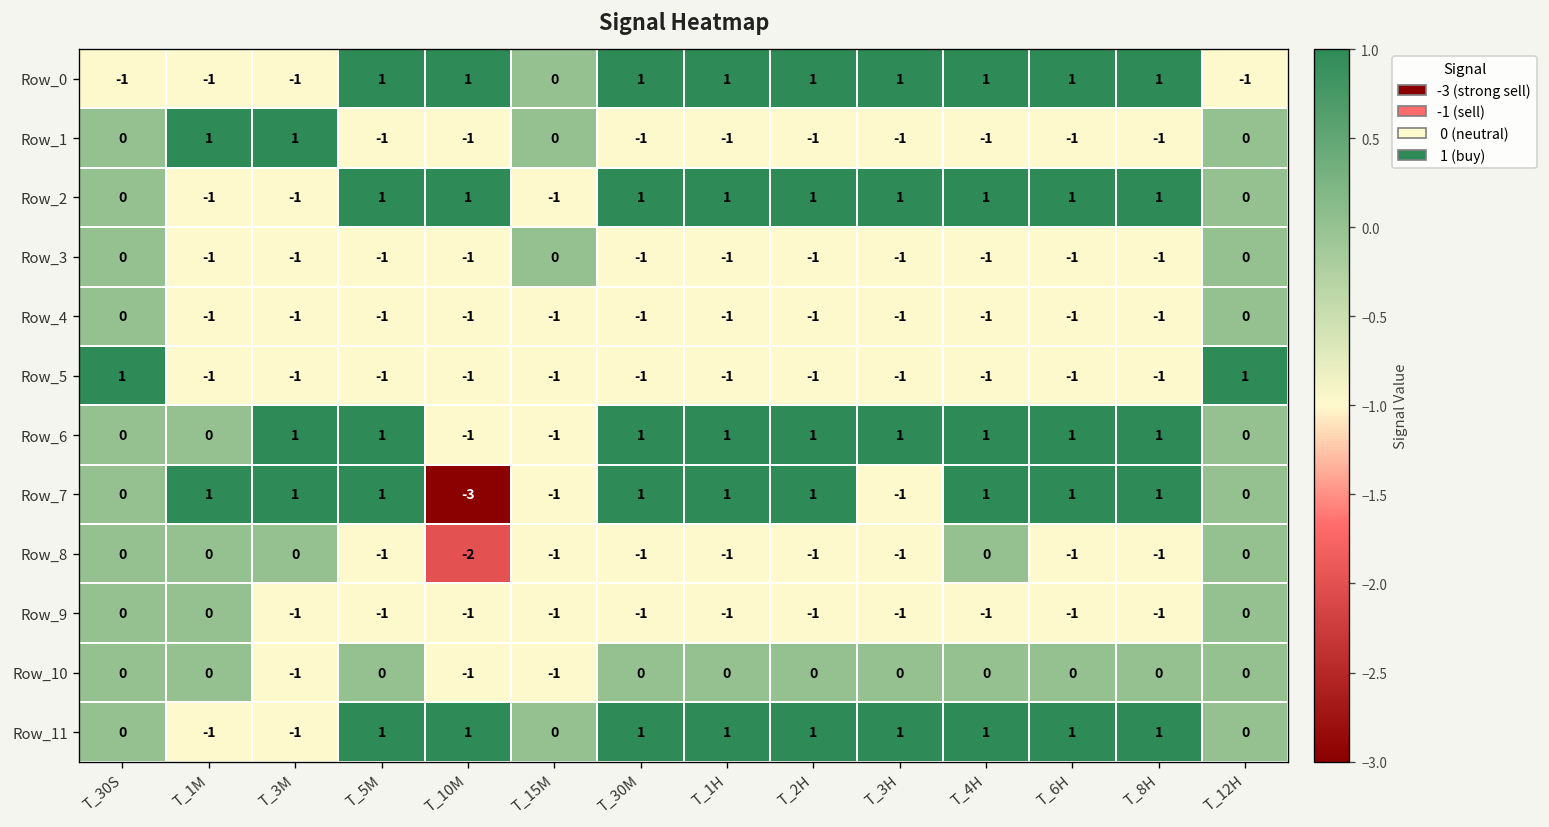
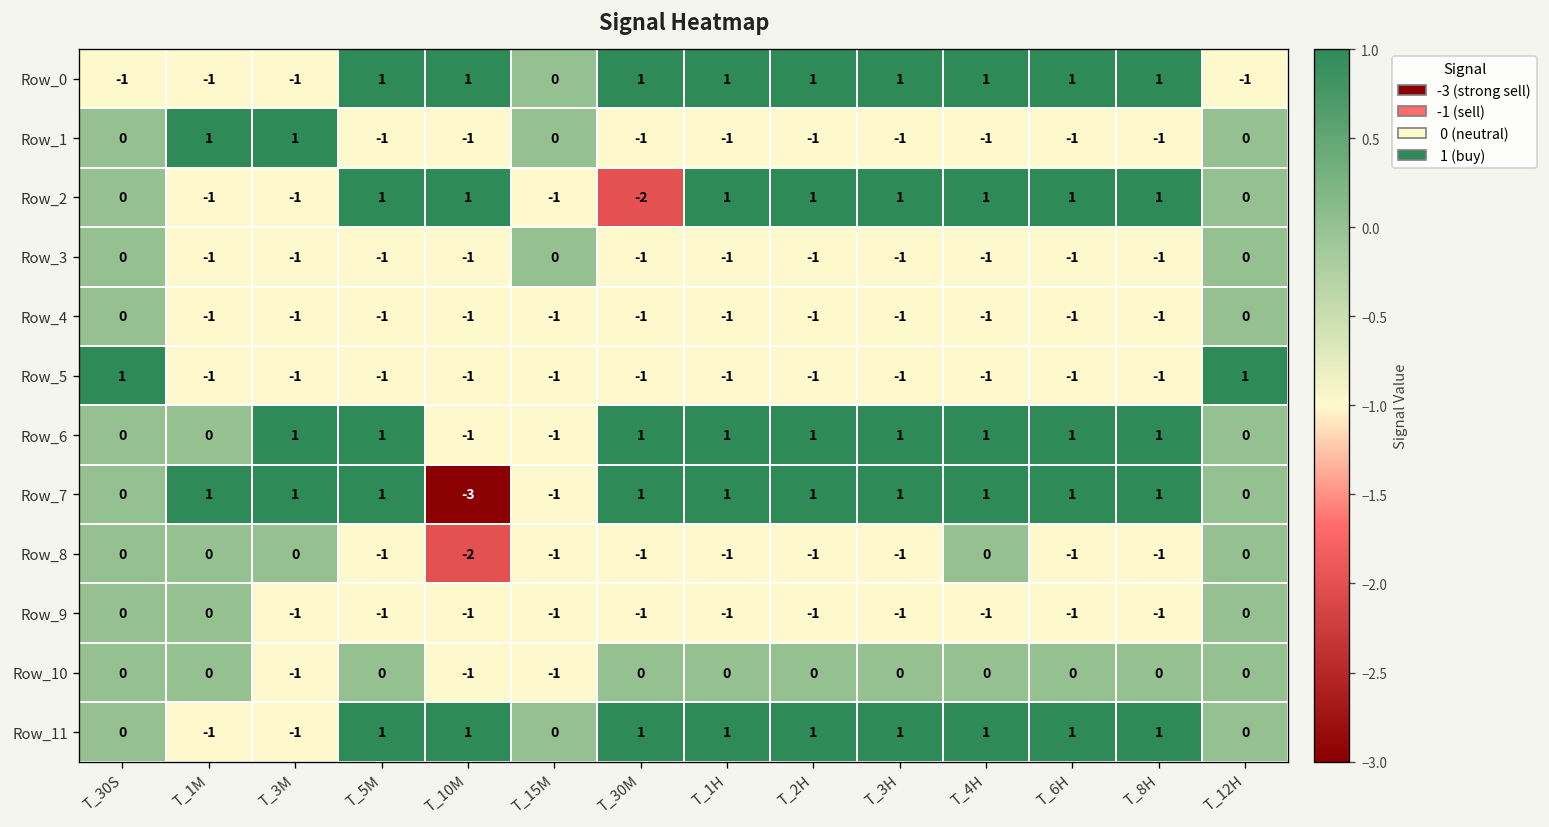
  {
    "Row_0": {
      "T_30S": -1,
      "T_1M": -1,
      "T_3M": -1,
      "T_5M": 1,
      "T_10M": 1,
      "T_15M": 0,
      "T_30M": 1,
      "T_1H": 1,
      "T_2H": 1,
      "T_3H": 1,
      "T_4H": 1,
      "T_6H": 1,
      "T_8H": 1,
      "T_12H": -1
    },
    "Row_1": {
      "T_30S": 0,
      "T_1M": 1,
      "T_3M": 1,
      "T_5M": -1,
      "T_10M": -1,
      "T_15M": 0,
      "T_30M": -1,
      "T_1H": -1,
      "T_2H": -1,
      "T_3H": -1,
      "T_4H": -1,
      "T_6H": -1,
      "T_8H": -1,
      "T_12H": 0
    },
    "Row_2": {
      "T_30S": 0,
      "T_1M": -1,
      "T_3M": -1,
      "T_5M": 1,
      "T_10M": 1,
      "T_15M": -1,
-     "T_30M": 1,
+     "T_30M": -2,
      "T_1H": 1,
      "T_2H": 1,
      "T_3H": 1,
      "T_4H": 1,
      "T_6H": 1,
      "T_8H": 1,
      "T_12H": 0
    },
    "Row_3": {
      "T_30S": 0,
      "T_1M": -1,
      "T_3M": -1,
      "T_5M": -1,
      "T_10M": -1,
      "T_15M": 0,
      "T_30M": -1,
      "T_1H": -1,
      "T_2H": -1,
      "T_3H": -1,
      "T_4H": -1,
      "T_6H": -1,
      "T_8H": -1,
      "T_12H": 0
    },
    "Row_4": {
      "T_30S": 0,
      "T_1M": -1,
      "T_3M": -1,
      "T_5M": -1,
      "T_10M": -1,
      "T_15M": -1,
      "T_30M": -1,
      "T_1H": -1,
      "T_2H": -1,
      "T_3H": -1,
      "T_4H": -1,
      "T_6H": -1,
      "T_8H": -1,
      "T_12H": 0
    },
    "Row_5": {
      "T_30S": 1,
      "T_1M": -1,
      "T_3M": -1,
      "T_5M": -1,
      "T_10M": -1,
      "T_15M": -1,
      "T_30M": -1,
      "T_1H": -1,
      "T_2H": -1,
      "T_3H": -1,
      "T_4H": -1,
      "T_6H": -1,
      "T_8H": -1,
      "T_12H": 1
    },
    "Row_6": {
      "T_30S": 0,
      "T_1M": 0,
      "T_3M": 1,
      "T_5M": 1,
      "T_10M": -1,
      "T_15M": -1,
      "T_30M": 1,
      "T_1H": 1,
      "T_2H": 1,
      "T_3H": 1,
      "T_4H": 1,
      "T_6H": 1,
      "T_8H": 1,
      "T_12H": 0
    },
    "Row_7": {
      "T_30S": 0,
      "T_1M": 1,
      "T_3M": 1,
      "T_5M": 1,
      "T_10M": -3,
      "T_15M": -1,
      "T_30M": 1,
      "T_1H": 1,
      "T_2H": 1,
-     "T_3H": -1,
+     "T_3H": 1,
      "T_4H": 1,
      "T_6H": 1,
      "T_8H": 1,
      "T_12H": 0
    },
    "Row_8": {
      "T_30S": 0,
      "T_1M": 0,
      "T_3M": 0,
      "T_5M": -1,
      "T_10M": -2,
      "T_15M": -1,
      "T_30M": -1,
      "T_1H": -1,
      "T_2H": -1,
      "T_3H": -1,
      "T_4H": 0,
      "T_6H": -1,
      "T_8H": -1,
      "T_12H": 0
    },
    "Row_9": {
      "T_30S": 0,
      "T_1M": 0,
      "T_3M": -1,
      "T_5M": -1,
      "T_10M": -1,
      "T_15M": -1,
      "T_30M": -1,
      "T_1H": -1,
      "T_2H": -1,
      "T_3H": -1,
      "T_4H": -1,
      "T_6H": -1,
      "T_8H": -1,
      "T_12H": 0
    },
    "Row_10": {
      "T_30S": 0,
      "T_1M": 0,
      "T_3M": -1,
      "T_5M": 0,
      "T_10M": -1,
      "T_15M": -1,
      "T_30M": 0,
      "T_1H": 0,
      "T_2H": 0,
      "T_3H": 0,
      "T_4H": 0,
      "T_6H": 0,
      "T_8H": 0,
      "T_12H": 0
    },
    "Row_11": {
      "T_30S": 0,
      "T_1M": -1,
      "T_3M": -1,
      "T_5M": 1,
      "T_10M": 1,
      "T_15M": 0,
      "T_30M": 1,
      "T_1H": 1,
      "T_2H": 1,
      "T_3H": 1,
      "T_4H": 1,
      "T_6H": 1,
      "T_8H": 1,
      "T_12H": 0
    }
  }
